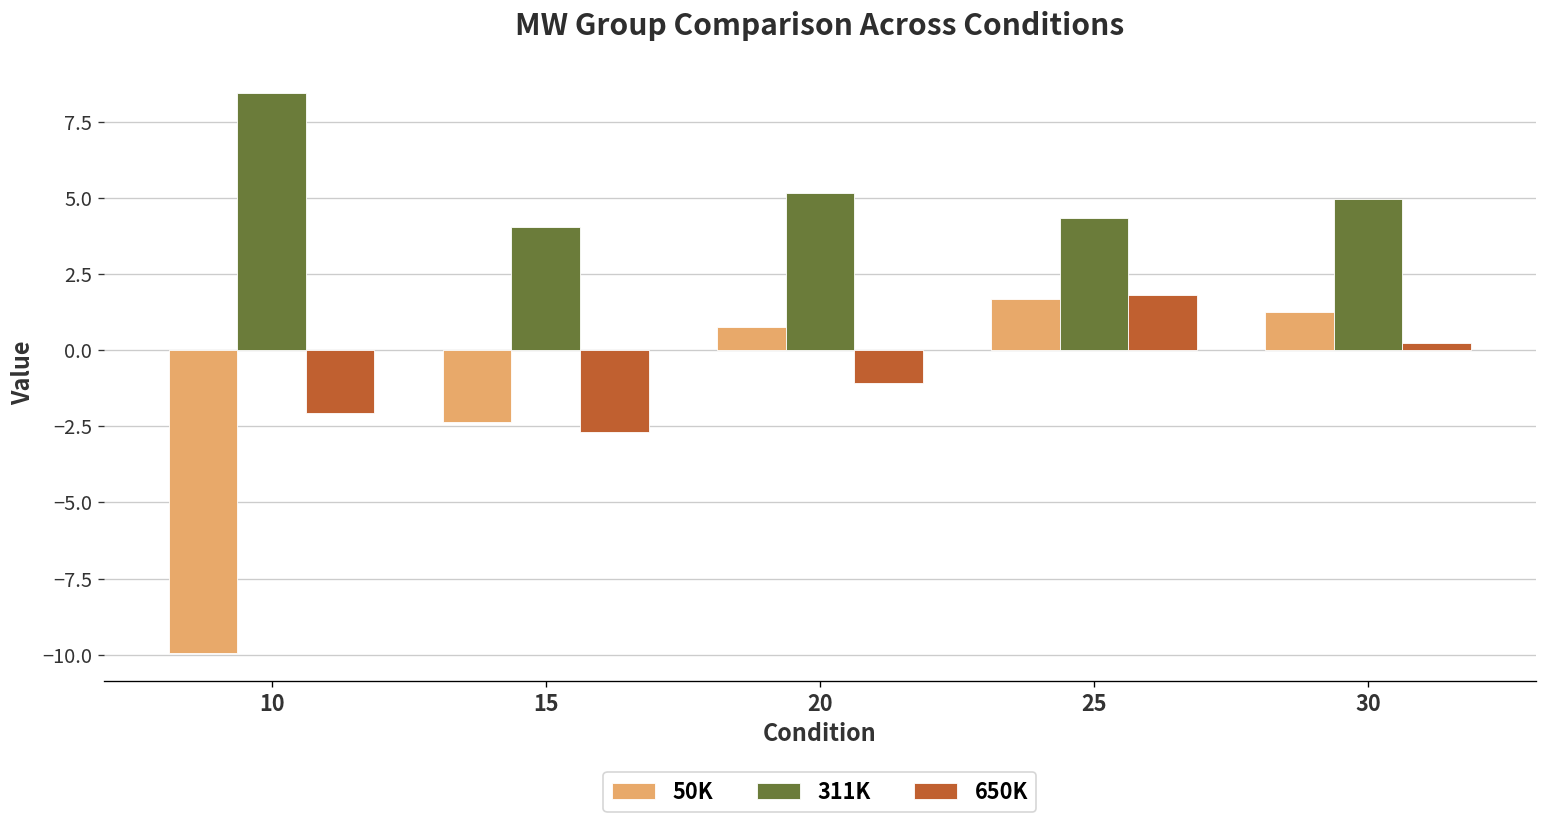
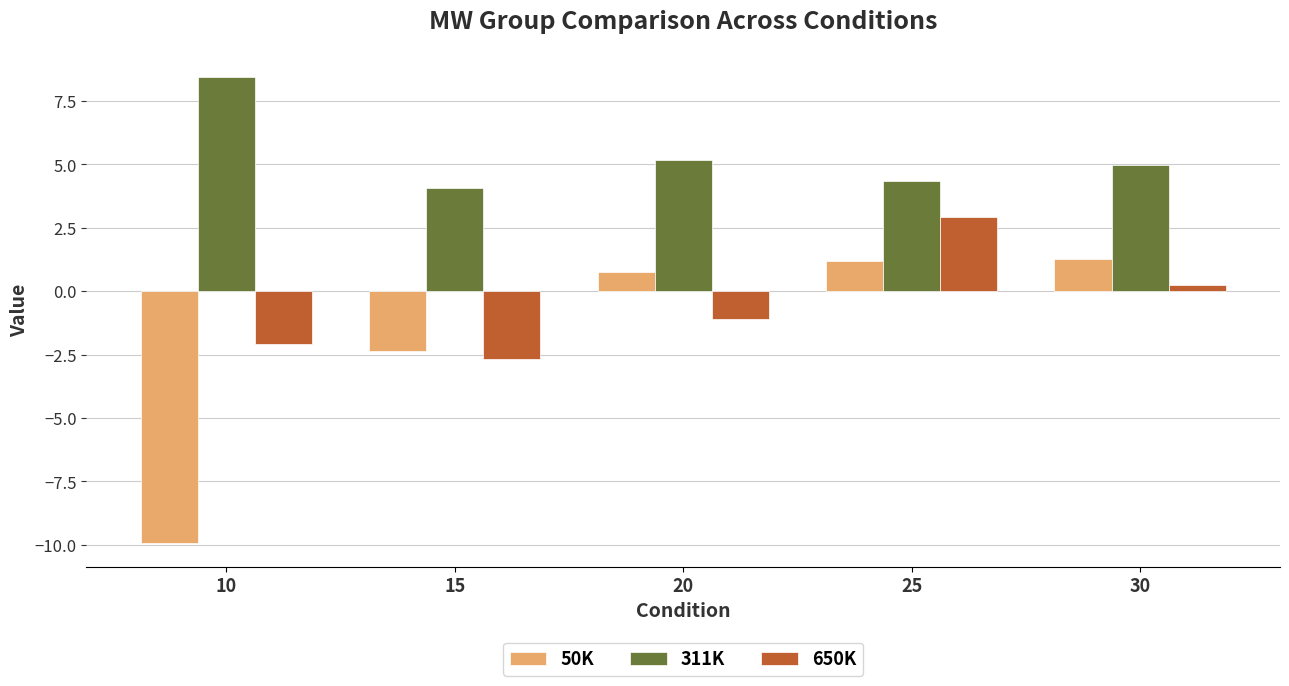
  {
    "50K": {
      "10": -9.9,
      "15": -2.3,
      "20": 0.8,
-     "25": 1.7,
+     "25": 1.2,
      "30": 1.3
    },
    "311K": {
      "10": 8.5,
      "15": 4.1,
      "20": 5.2,
      "25": 4.3,
      "30": 5.0
    },
    "650K": {
      "10": -2.1,
      "15": -2.7,
      "20": -1.1,
-     "25": 1.8,
+     "25": 2.9,
      "30": 0.2
    }
  }
